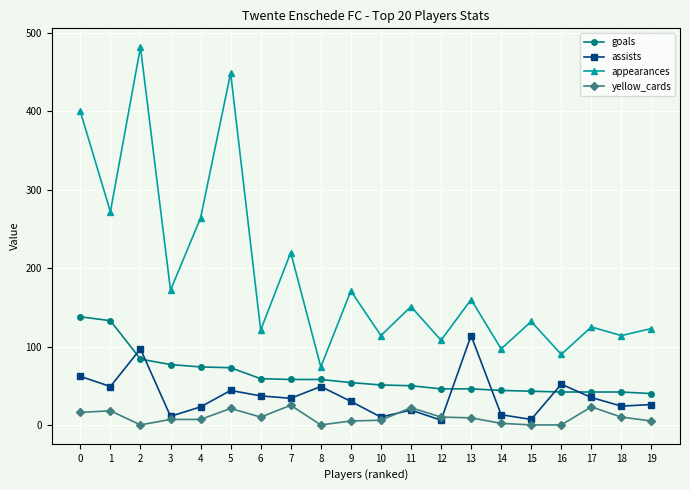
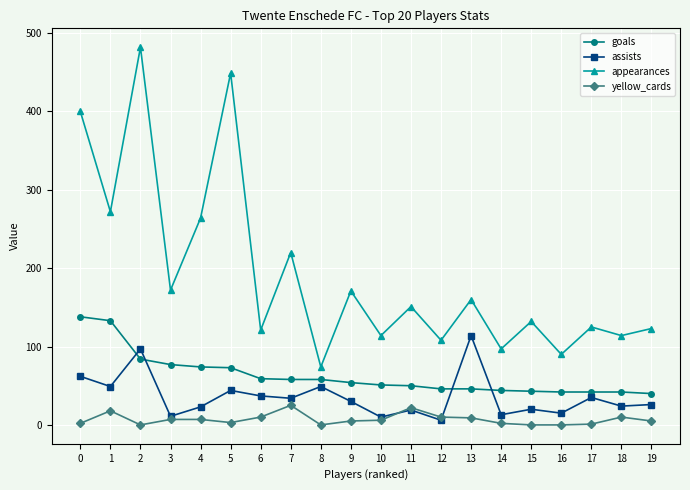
  {
    "assists": {
      "0": 60,
      "1": 50,
      "2": 100,
      "3": 10,
      "4": 20,
      "5": 40,
      "6": 40,
      "7": 30,
      "8": 50,
      "9": 30,
      "10": 10,
      "12": 10,
      "13": 110,
      "14": 10,
-     "15": 10,
-     "16": 50,
+     "15": 20,
+     "16": 20,
      "17": 40,
      "18": 20,
      "19": 30
    },
    "yellow_cards": {
-     "0": 20,
+     "0": 0,
      "1": 20,
      "2": 0,
      "3": 10,
      "4": 10,
-     "5": 20,
+     "5": 0,
      "6": 10,
      "7": 30,
      "8": 0,
      "9": 10,
      "10": 10,
      "12": 10,
      "13": 10,
      "14": 0,
      "15": 0,
      "16": 0,
-     "17": 20,
+     "17": 0,
      "18": 10,
      "19": 10
    }
  }
